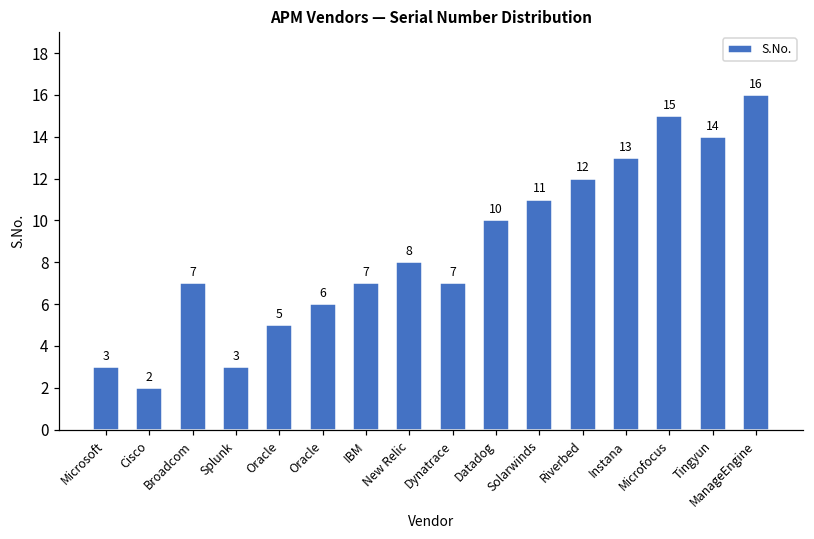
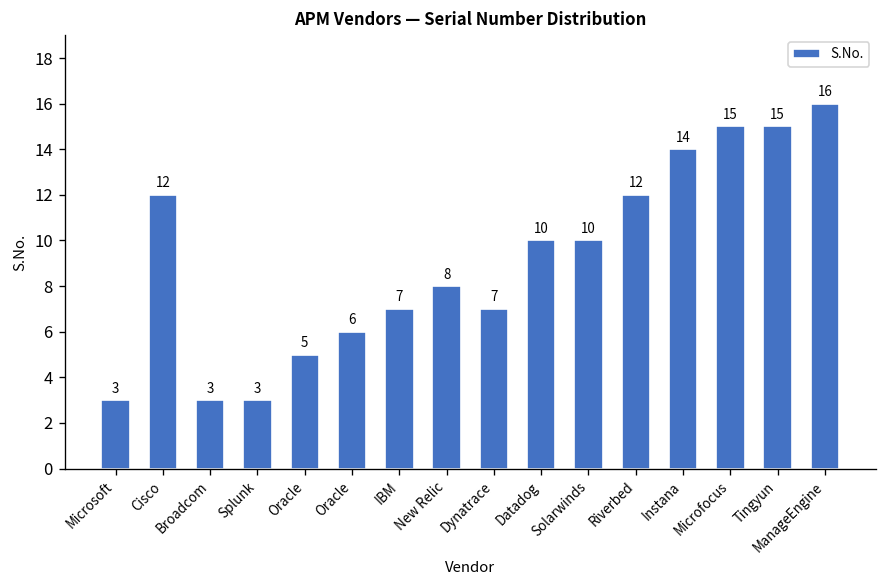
  {
    "Microsoft": 3,
-   "Cisco": 2,
-   "Broadcom": 7,
+   "Cisco": 12,
+   "Broadcom": 3,
    "Splunk": 3,
    "IBM": 7,
    "New Relic": 8,
    "Dynatrace": 7,
    "Datadog": 10,
-   "Solarwinds": 11,
+   "Solarwinds": 10,
    "Riverbed": 12,
-   "Instana": 13,
+   "Instana": 14,
    "Microfocus": 15,
-   "Tingyun": 14,
+   "Tingyun": 15,
    "ManageEngine": 16
  }
